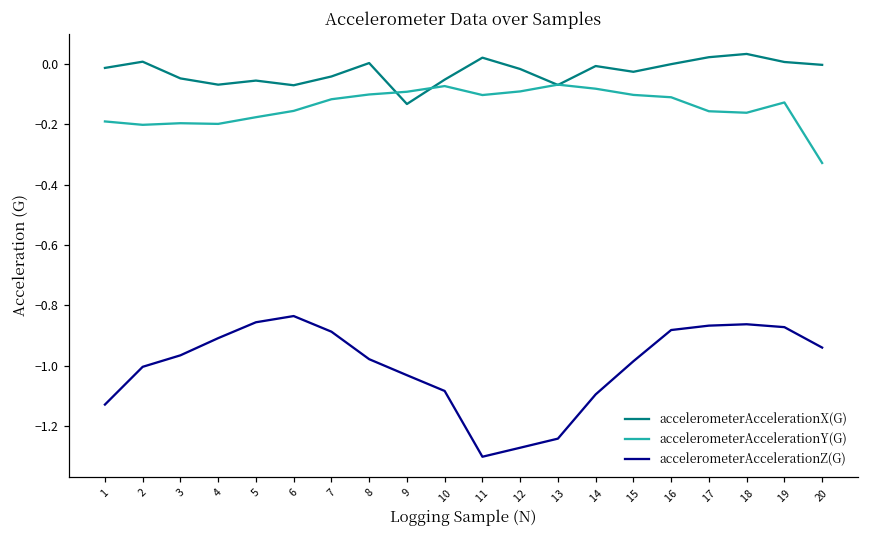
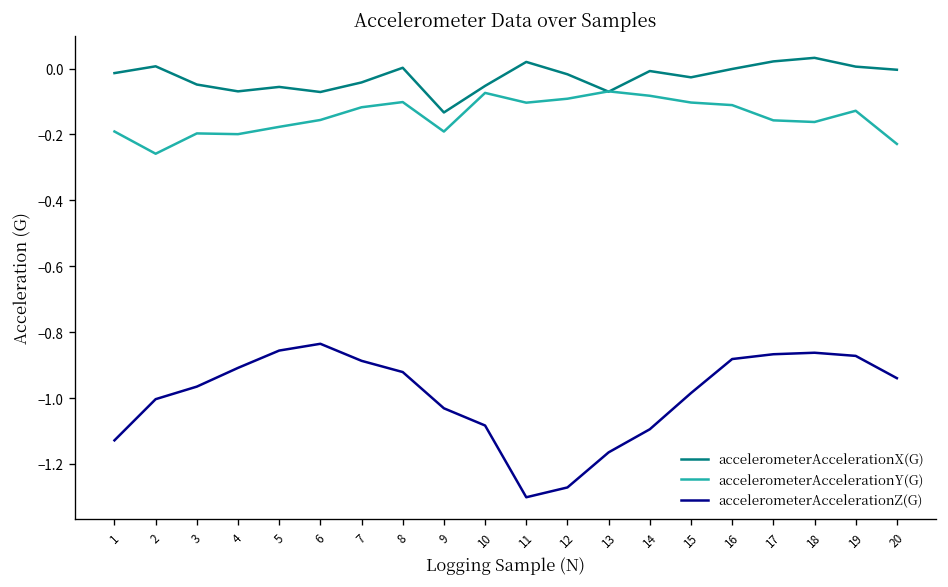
  {
    "accelerometerAccelerationX(G)": {
      "1": -0.01,
      "2": 0.01,
      "3": -0.05,
      "4": -0.07,
      "5": -0.06,
      "6": -0.07,
      "7": -0.04,
      "8": 0.00,
      "9": -0.13,
      "10": -0.05,
      "11": 0.02,
      "12": -0.02,
      "14": -0.01,
      "15": -0.03,
      "16": 0.00,
      "17": 0.02,
      "18": 0.03,
      "19": 0.01,
      "20": 0.00
    },
    "accelerometerAccelerationY(G)": {
      "1": -0.19,
-     "2": -0.20,
+     "2": -0.26,
      "3": -0.20,
      "4": -0.20,
      "5": -0.18,
      "6": -0.16,
      "7": -0.12,
      "8": -0.10,
-     "9": -0.09,
+     "9": -0.19,
      "10": -0.07,
      "11": -0.10,
      "12": -0.09,
      "14": -0.08,
      "15": -0.10,
      "16": -0.11,
      "17": -0.16,
      "18": -0.16,
      "19": -0.13,
-     "20": -0.33
+     "20": -0.23
    },
    "accelerometerAccelerationZ(G)": {
      "1": -1.13,
      "2": -1.00,
      "3": -0.97,
      "4": -0.91,
      "5": -0.86,
      "6": -0.84,
      "7": -0.89,
-     "8": -0.98,
+     "8": -0.92,
      "9": -1.03,
      "10": -1.08,
      "11": -1.30,
      "12": -1.27,
-     "13": -1.24,
+     "13": -1.16,
      "14": -1.09,
      "15": -0.98,
      "16": -0.88,
      "17": -0.87,
      "18": -0.86,
      "19": -0.87,
      "20": -0.94
    }
  }
